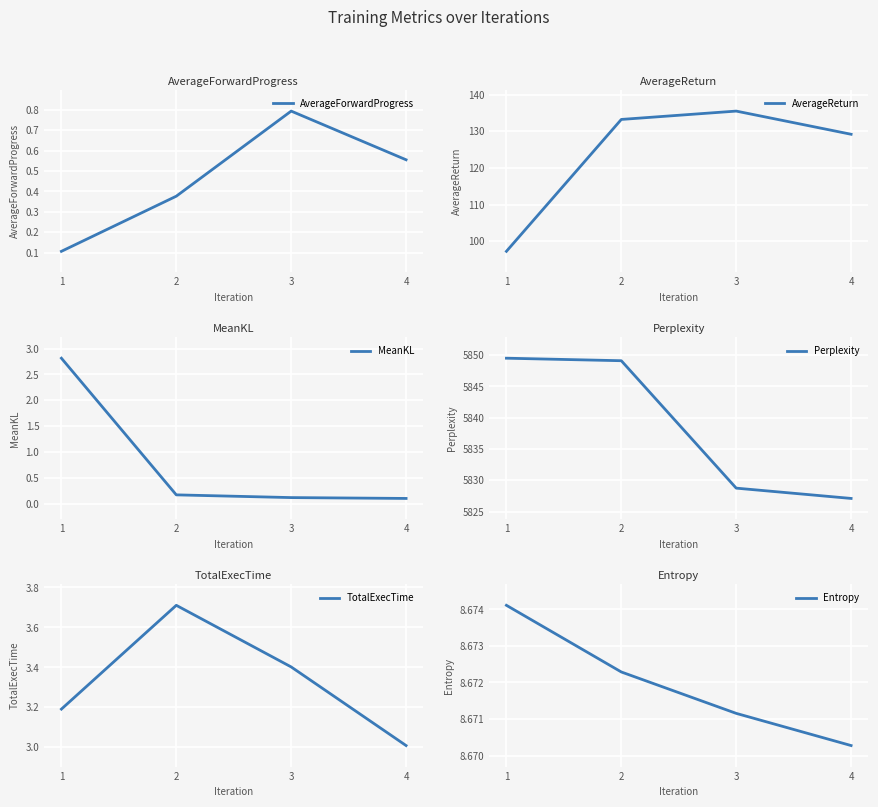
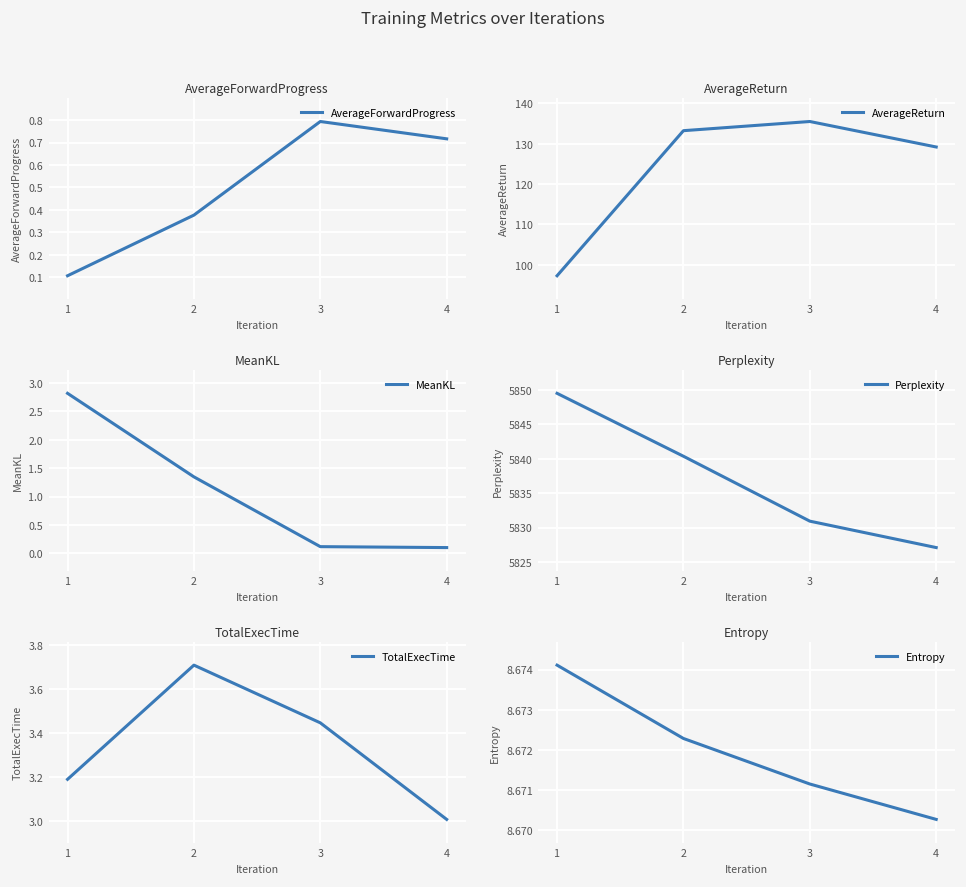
  {
    "AverageForwardProgress": {
      "1": 0.11,
      "2": 0.38,
      "3": 0.79,
-     "4": 0.56
+     "4": 0.72
    },
    "AverageReturn": {
      "1": 97,
      "2": 133,
      "3": 136,
      "4": 129
    },
    "MeanKL": {
      "1": 2.8,
-     "2": 0.2,
+     "2": 1.3,
      "3": 0.1,
      "4": 0.1
    },
    "Perplexity": {
      "1": 5849,
-     "2": 5849,
-     "3": 5829,
+     "2": 5840,
+     "3": 5831,
      "4": 5827
    },
    "TotalExecTime": {
      "1": 3.19,
      "2": 3.71,
-     "3": 3.40,
+     "3": 3.45,
      "4": 3.01
    },
    "Entropy": {
      "1": 8.6741,
      "2": 8.6723,
      "3": 8.6712,
      "4": 8.6703
    }
  }
